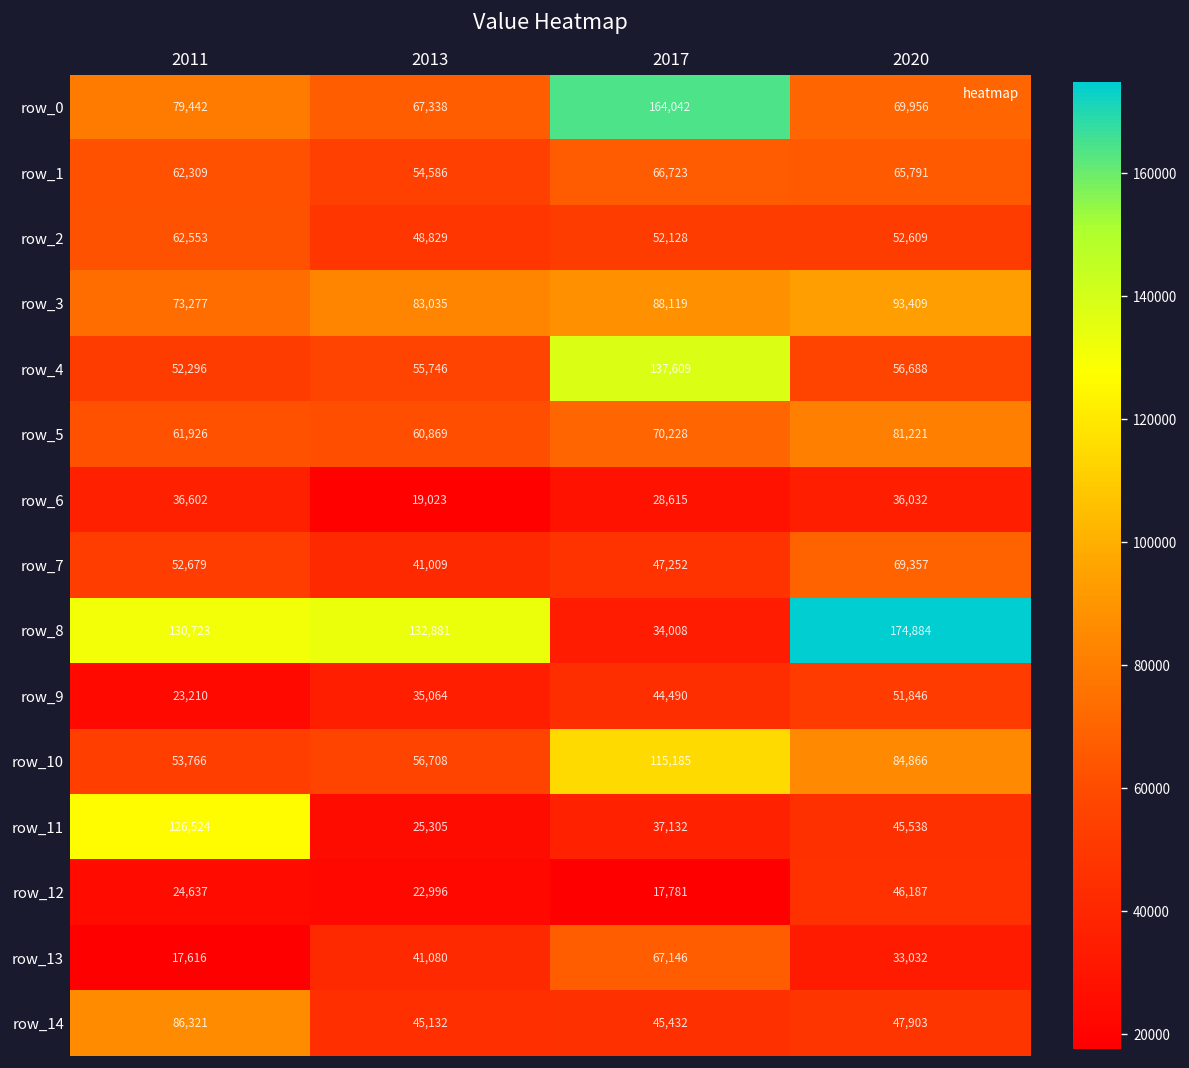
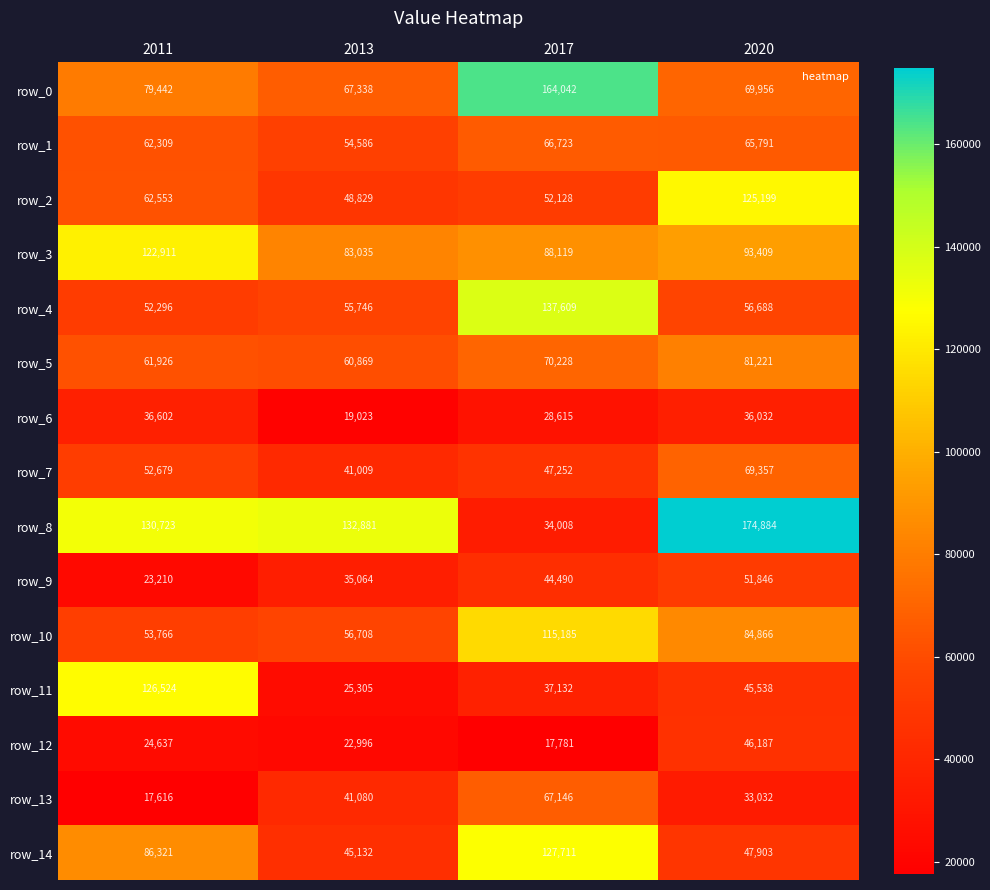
  {
    "row_0": {
      "2011": "79,442",
      "2013": "67,338",
      "2017": "164,042"
    },
    "row_1": {
      "2011": "62,309",
      "2013": "54,586",
      "2017": "66,723",
      "2020": "65,791"
    },
    "row_2": {
      "2011": "62,553",
      "2013": "48,829",
      "2017": "52,128",
-     "2020": "52,609"
+     "2020": "125,199"
    },
    "row_3": {
-     "2011": "73,277",
+     "2011": "122,911",
      "2013": "83,035",
      "2017": "88,119",
      "2020": "93,409"
    },
    "row_4": {
      "2011": "52,296",
      "2013": "55,746",
      "2017": "137,609",
      "2020": "56,688"
    },
    "row_5": {
      "2011": "61,926",
      "2013": "60,869",
      "2017": "70,228",
      "2020": "81,221"
    },
    "row_6": {
      "2011": "36,602",
      "2013": "19,023",
      "2017": "28,615",
      "2020": "36,032"
    },
    "row_7": {
      "2011": "52,679",
      "2013": "41,009",
      "2017": "47,252",
      "2020": "69,357"
    },
    "row_8": {
      "2011": "130,723",
      "2013": "132,881",
      "2017": "34,008",
      "2020": "174,884"
    },
    "row_9": {
      "2011": "23,210",
      "2013": "35,064",
      "2017": "44,490",
      "2020": "51,846"
    },
    "row_10": {
      "2011": "53,766",
      "2013": "56,708",
      "2017": "115,185",
      "2020": "84,866"
    },
    "row_11": {
      "2011": "126,524",
      "2013": "25,305",
      "2017": "37,132",
      "2020": "45,538"
    },
    "row_12": {
      "2011": "24,637",
      "2013": "22,996",
      "2017": "17,781",
      "2020": "46,187"
    },
    "row_13": {
      "2011": "17,616",
      "2013": "41,080",
      "2017": "67,146",
      "2020": "33,032"
    },
    "row_14": {
      "2011": "86,321",
      "2013": "45,132",
-     "2017": "45,432",
+     "2017": "127,711",
      "2020": "47,903"
    }
  }
